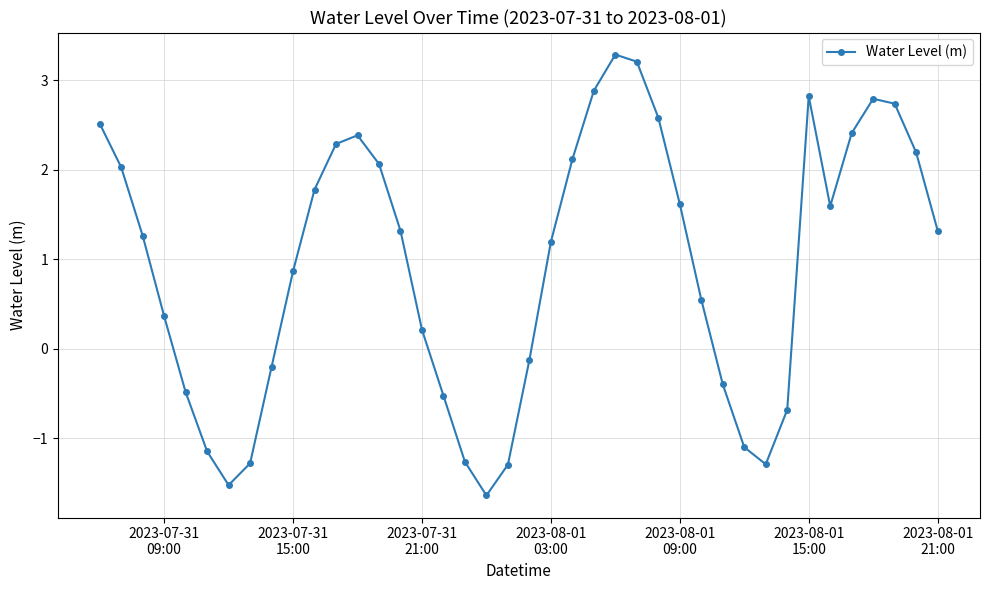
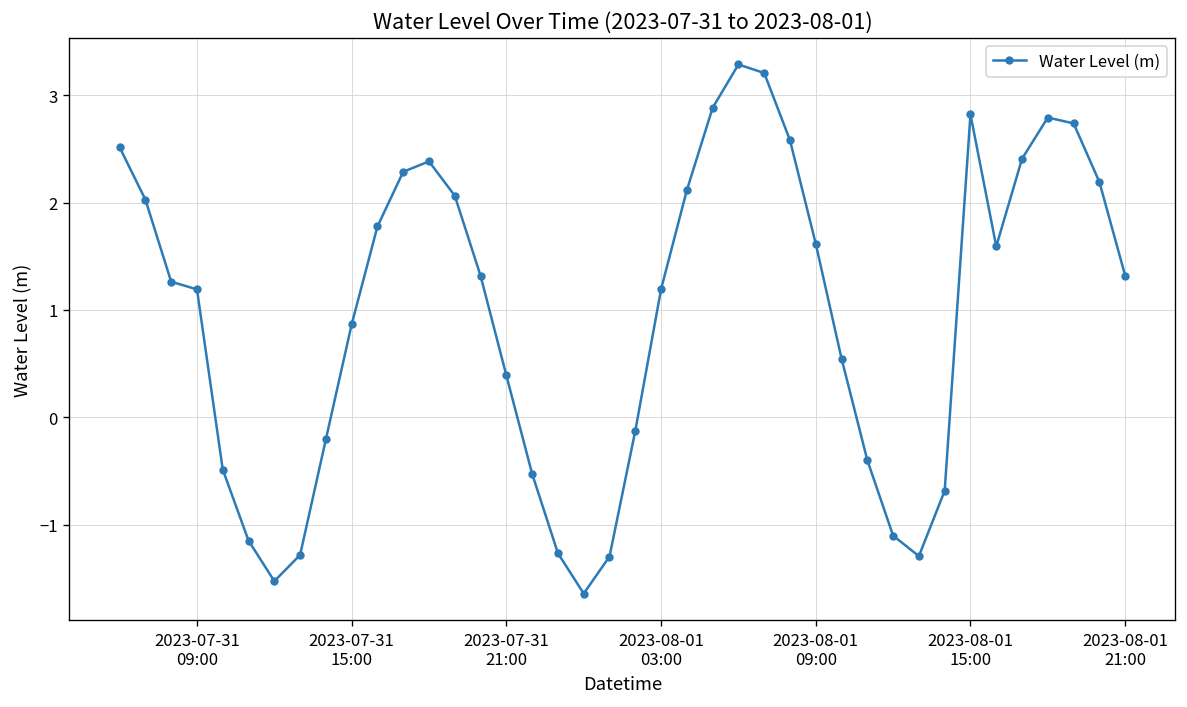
  {
-   "2023-07-31 09:00": 0.4,
+   "2023-07-31 09:00": 1.2,
    "2023-07-31 15:00": 0.9,
-   "2023-07-31 21:00": 0.2,
+   "2023-07-31 21:00": 0.4,
    "2023-08-01 03:00": 1.2,
    "2023-08-01 09:00": 1.6,
    "2023-08-01 15:00": 2.8,
    "2023-08-01 21:00": 1.3
  }
